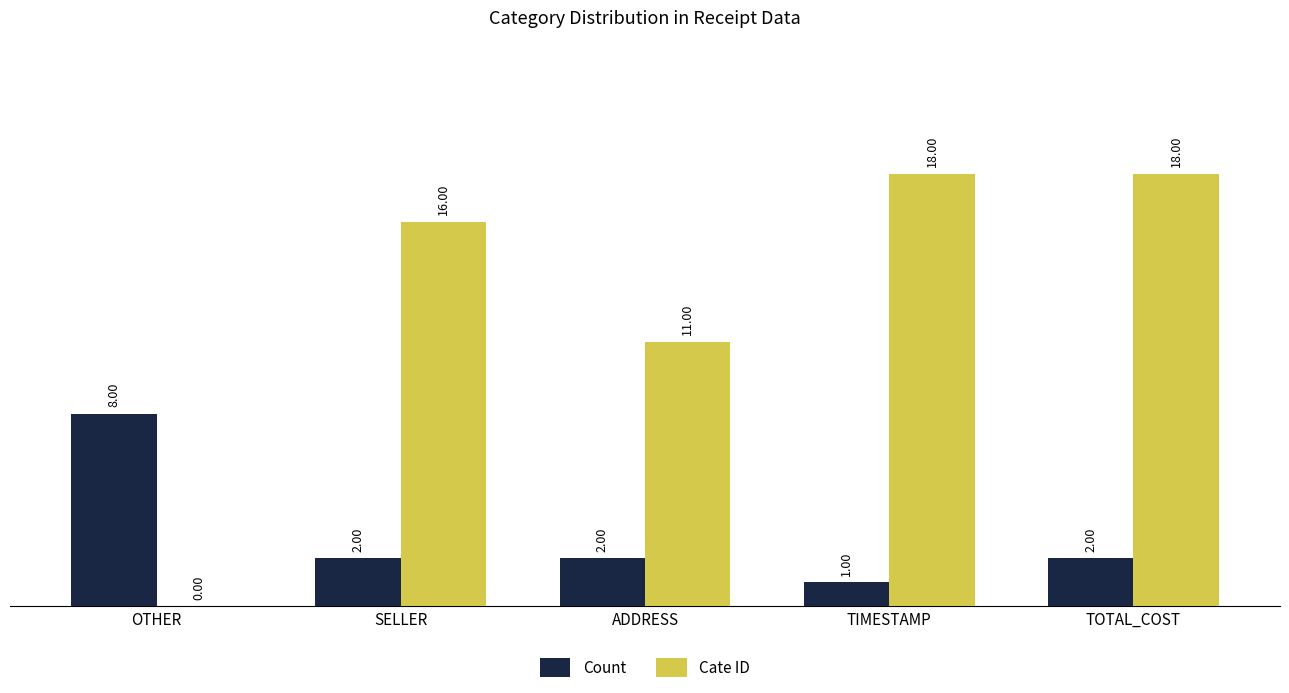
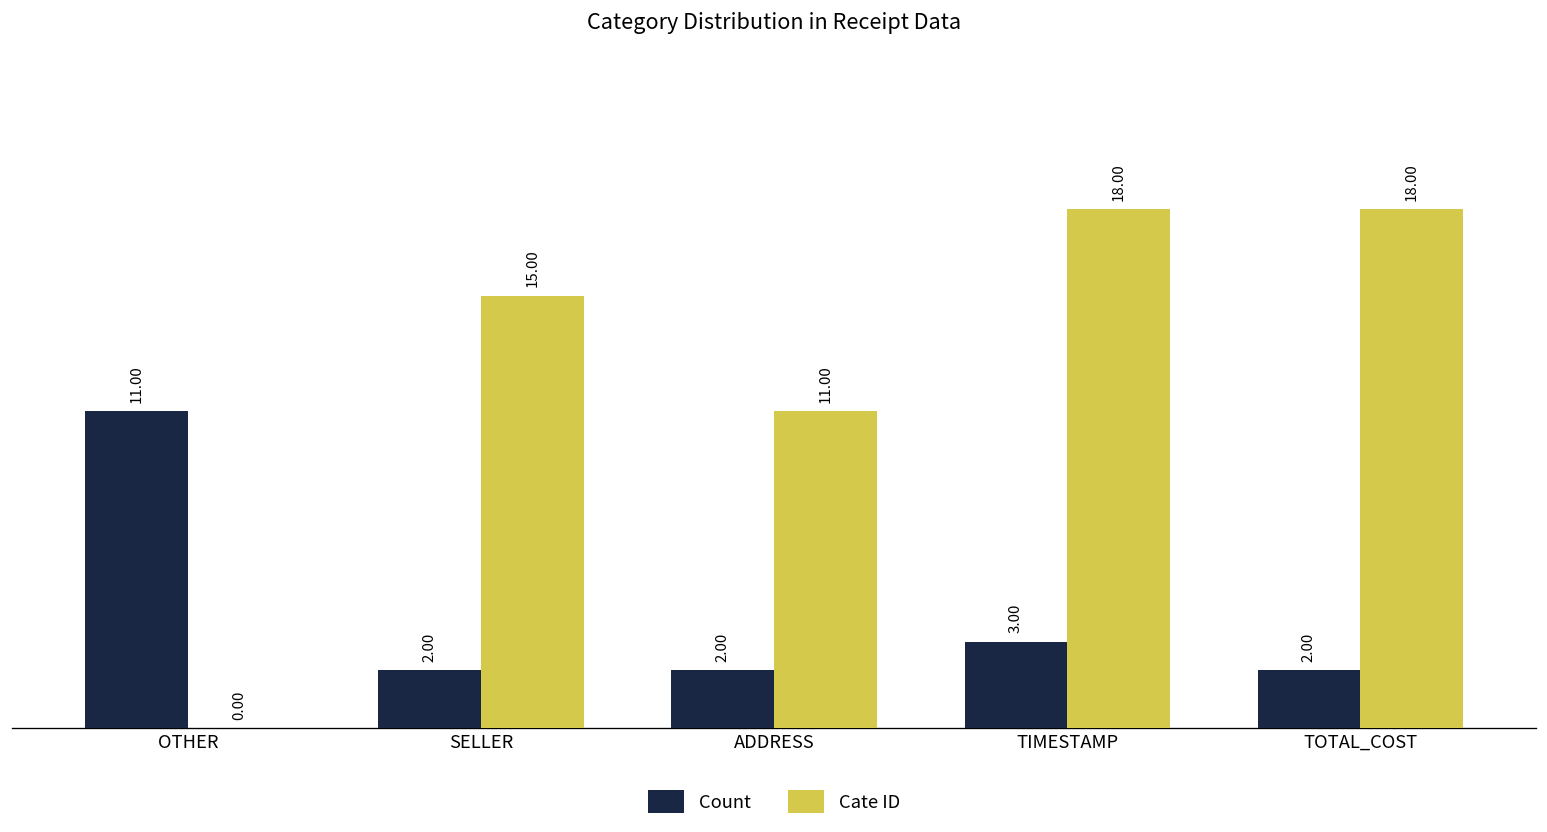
  {
    "Count": {
-     "OTHER": 8.00,
+     "OTHER": 11.00,
      "SELLER": 2.00,
      "ADDRESS": 2.00,
-     "TIMESTAMP": 1.00,
+     "TIMESTAMP": 3.00,
      "TOTAL_COST": 2.00
    },
    "Cate ID": {
      "OTHER": 0.00,
-     "SELLER": 16.00,
+     "SELLER": 15.00,
      "ADDRESS": 11.00,
      "TIMESTAMP": 18.00,
      "TOTAL_COST": 18.00
    }
  }
